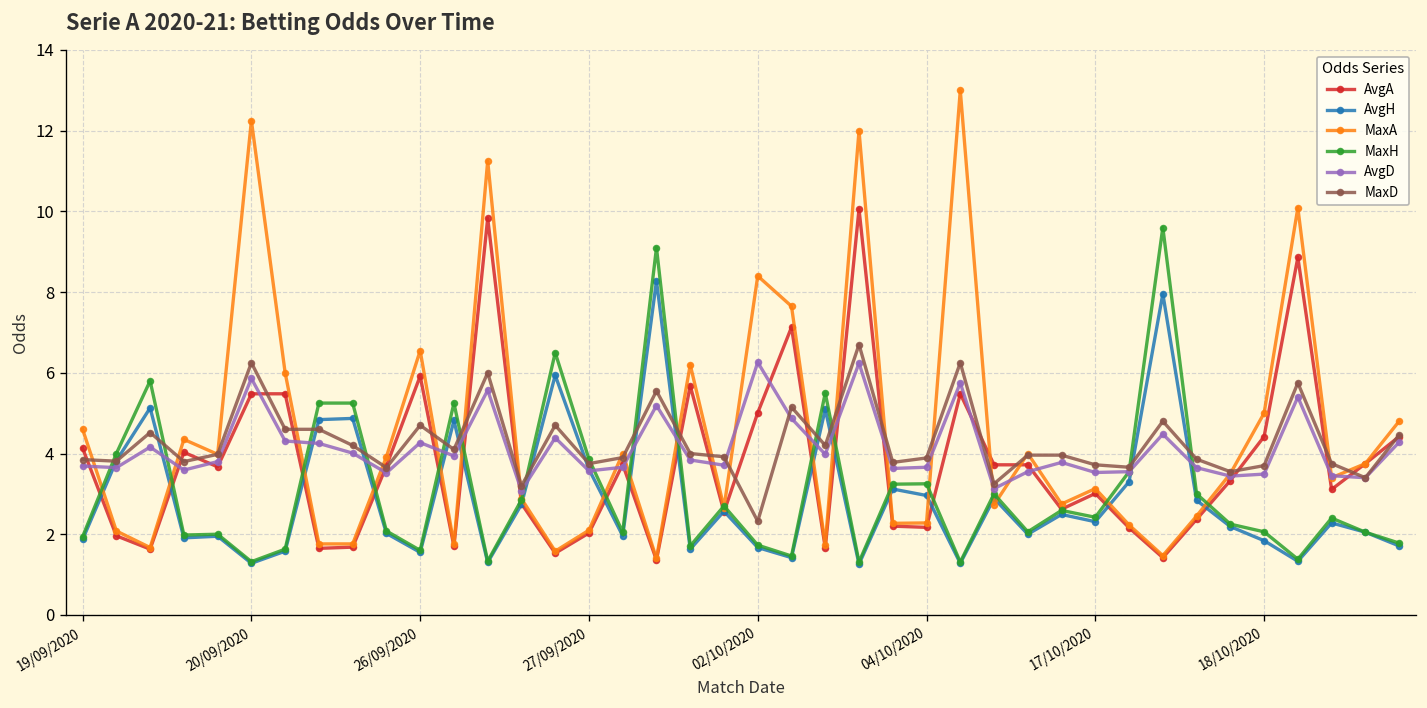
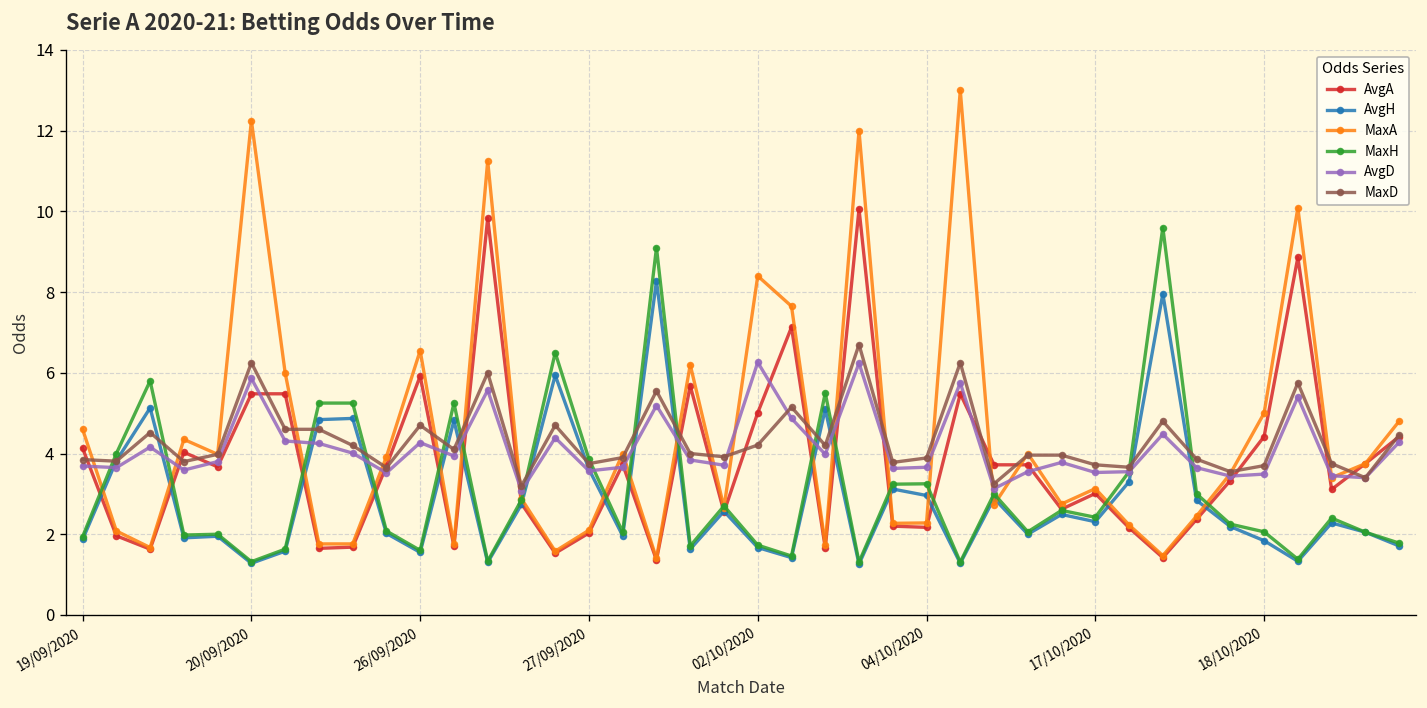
  {
    "AvgA": {
      "02/10/2020": 5.0
    },
    "MaxA": {
      "02/10/2020": 8.4
    },
    "AvgD": {
      "02/10/2020": 6.3
    },
    "MaxD": {
-     "02/10/2020": 2.3
+     "02/10/2020": 4.2
    }
  }
